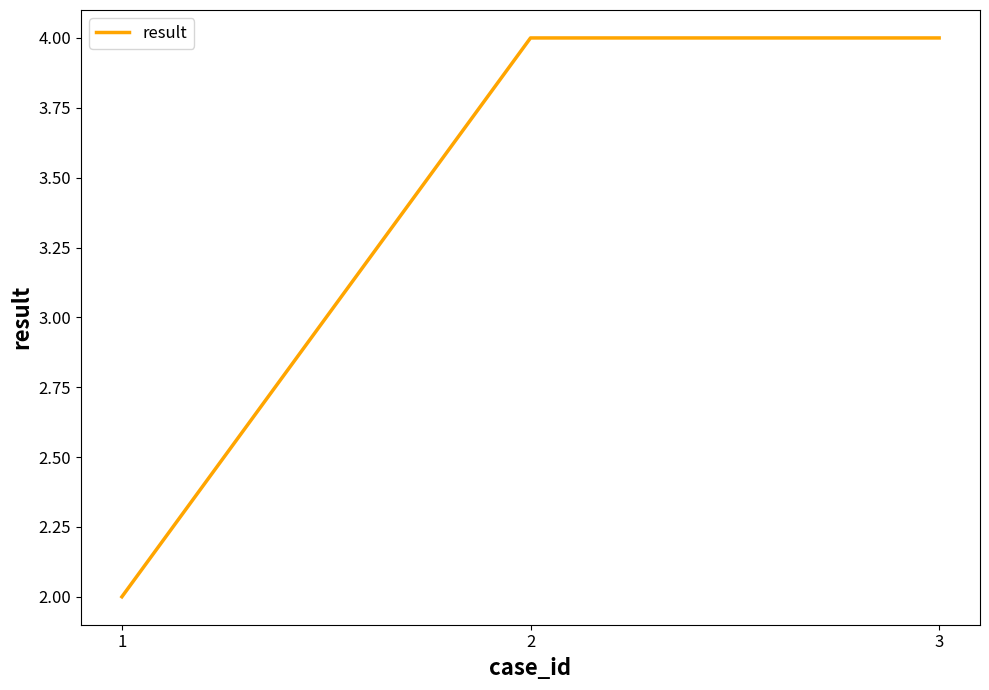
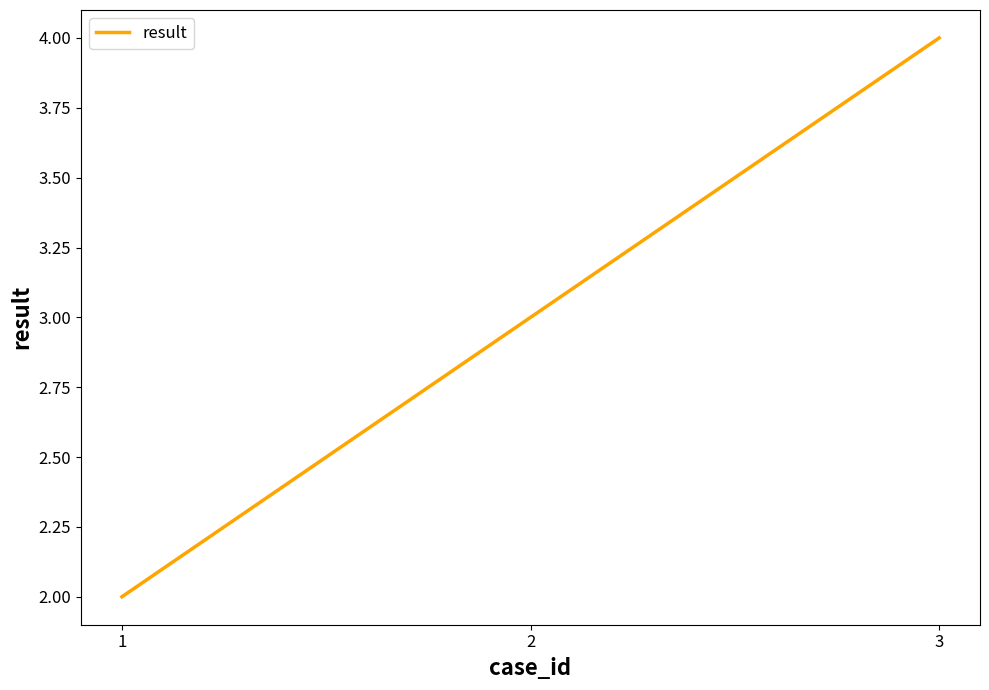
  {
    "1": 2,
-   "2": 4,
+   "2": 3,
    "3": 4
  }
